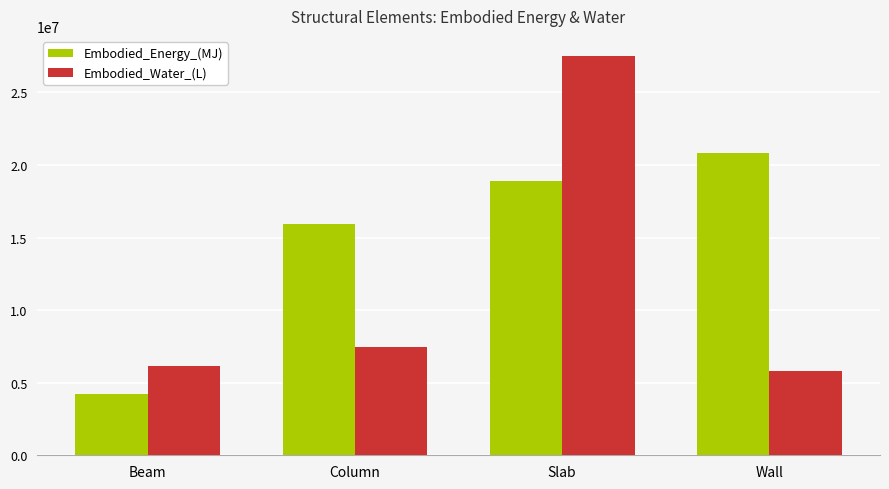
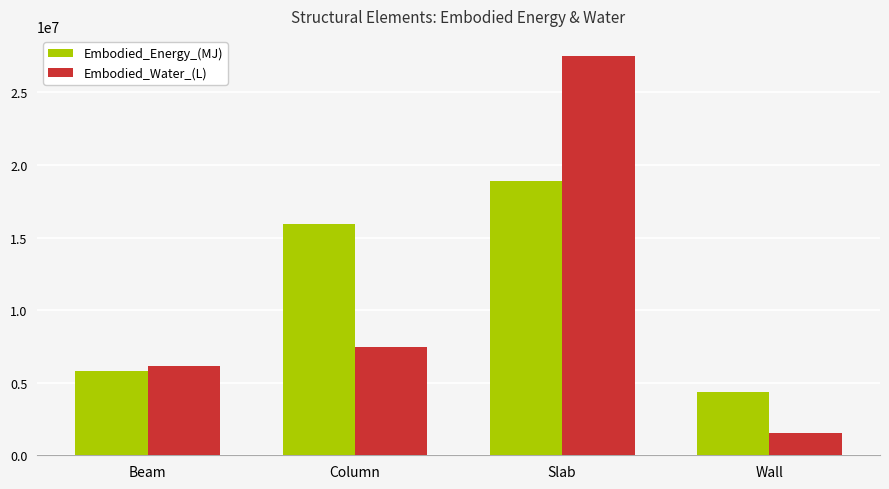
  {
    "Embodied_Energy_(MJ)": {
-     "Beam": 4200000,
+     "Beam": 5800000,
      "Column": 15900000,
      "Slab": 18900000,
-     "Wall": 20800000
+     "Wall": 4400000
    },
    "Embodied_Water_(L)": {
      "Beam": 6100000,
      "Column": 7500000,
      "Slab": 27500000,
-     "Wall": 5800000
+     "Wall": 1500000
    }
  }
